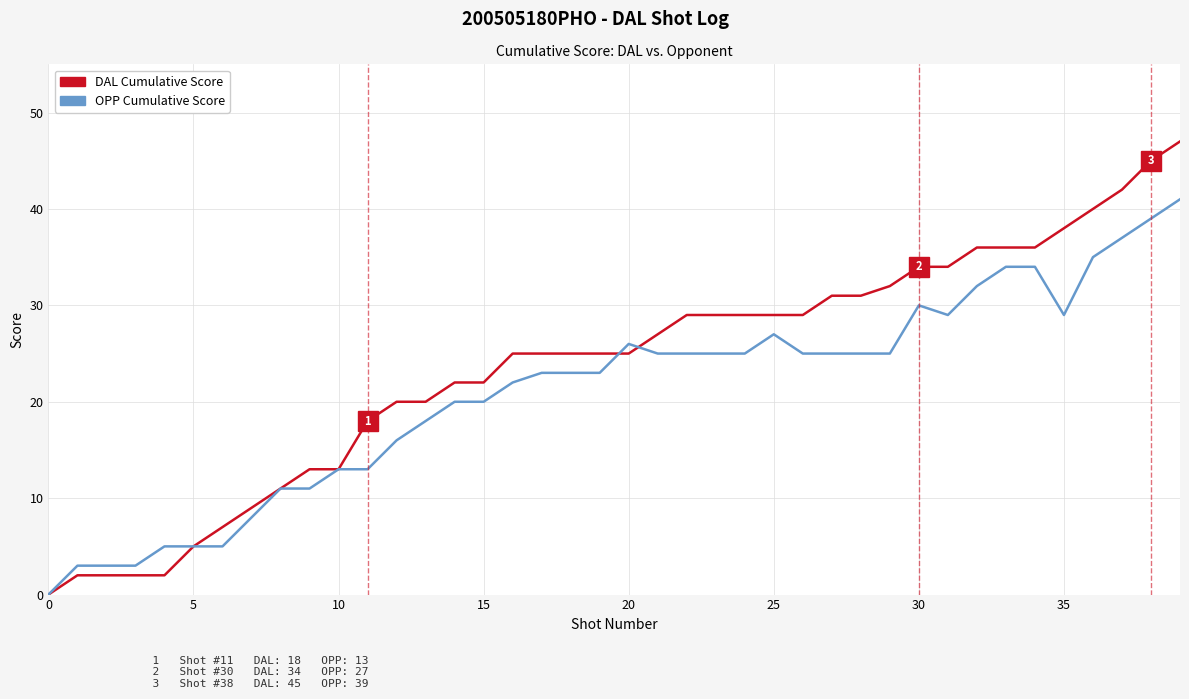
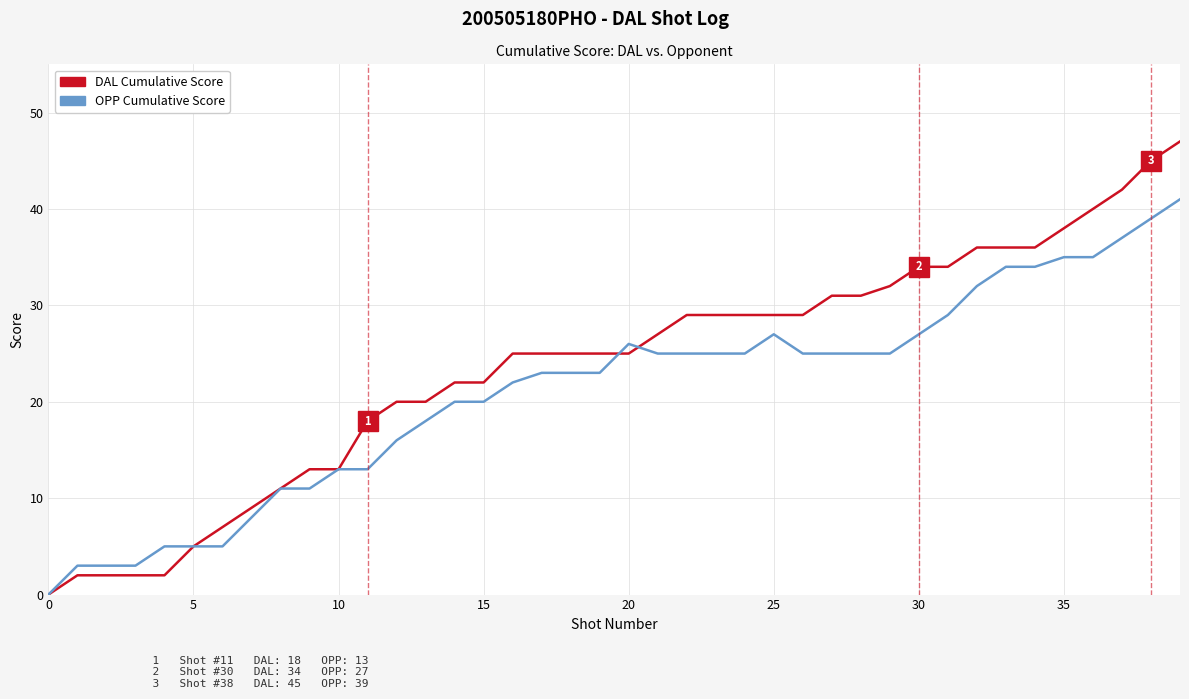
  {
    "OPP Cumulative Score": {
      "15": 20,
      "20": 26,
      "25": 27,
-     "30": 30,
-     "35": 29
+     "30": 27,
+     "35": 35
    }
  }
